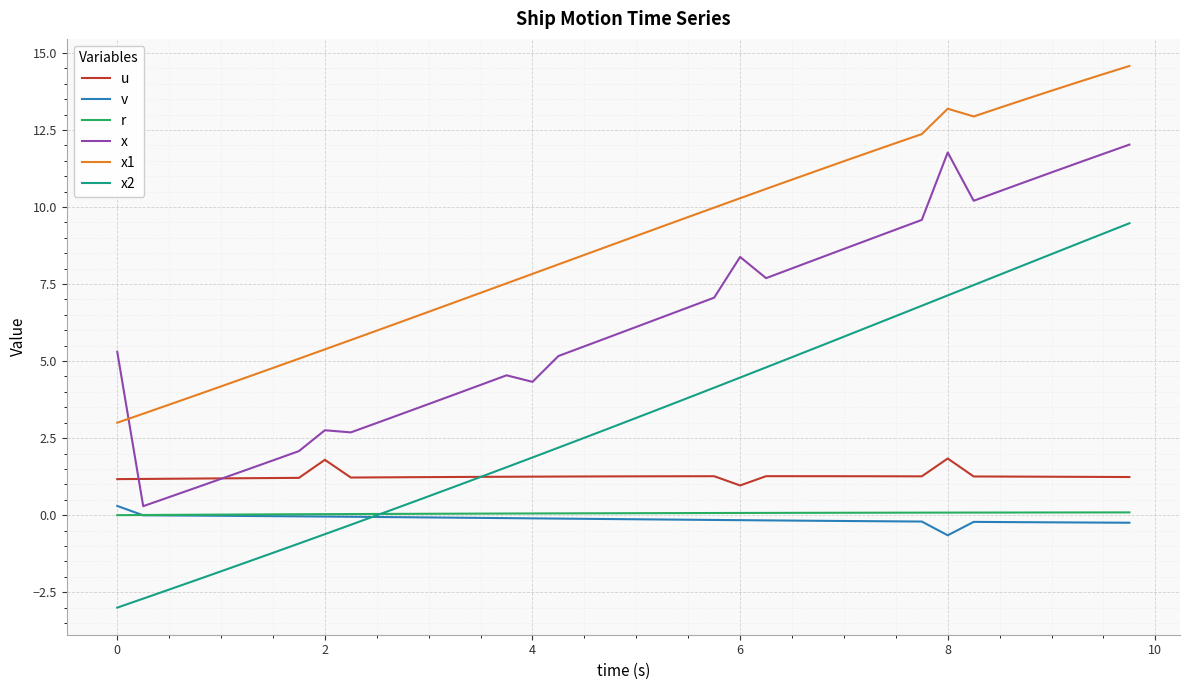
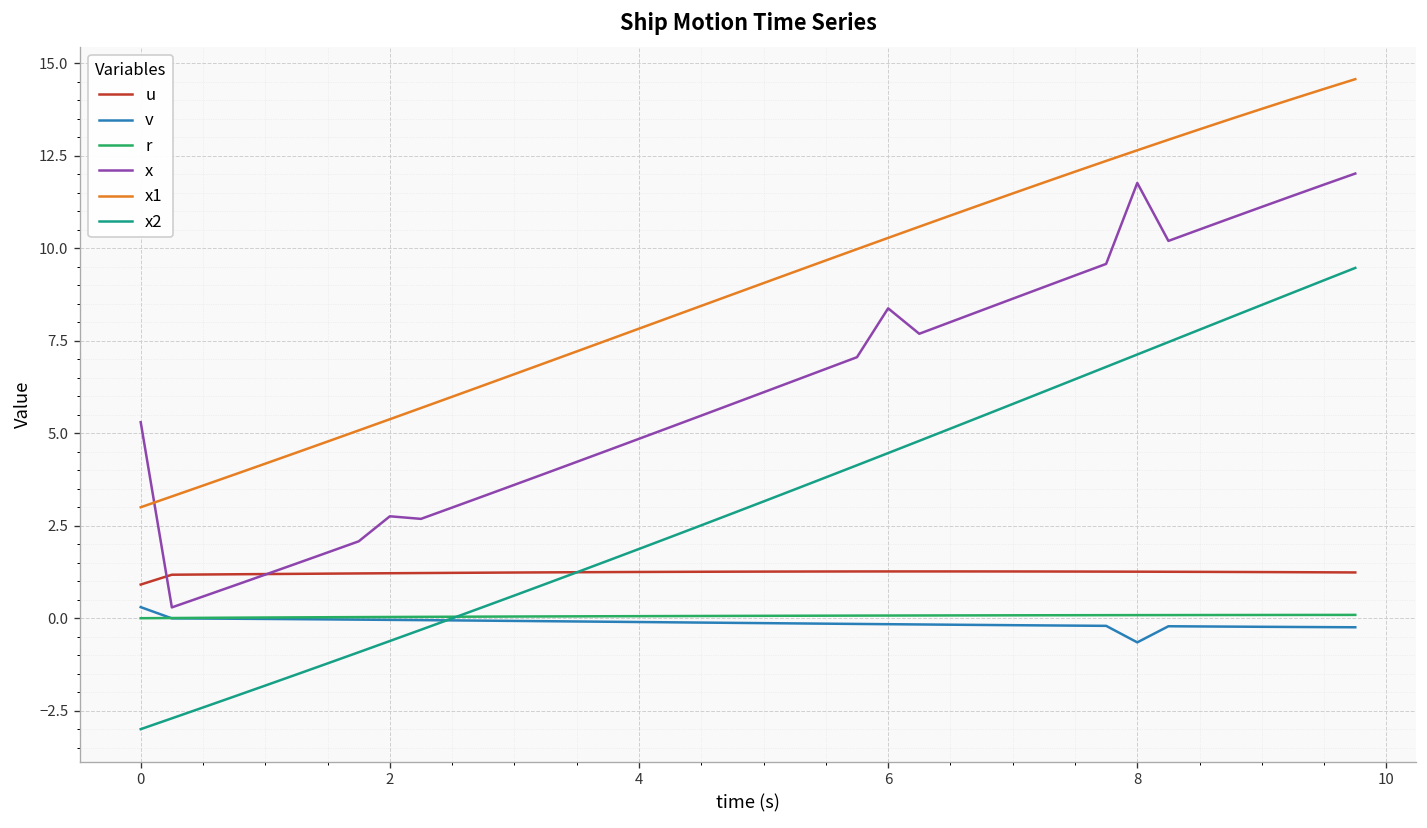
  {
    "u": {
-     "0": 1.2,
-     "2": 1.8,
+     "0": 0.9,
+     "2": 1.2,
      "4": 1.3,
-     "6": 1.0,
-     "8": 1.8
+     "6": 1.3,
+     "8": 1.3
    },
    "v": {
      "0": 0.3,
      "4": -0.1,
      "6": -0.2,
      "8": -0.7
    },
    "x": {
      "0": 5.3,
      "2": 2.8,
-     "4": 4.3,
+     "4": 4.9,
      "6": 8.4,
      "8": 11.8
    },
    "x1": {
      "0": 3.0,
      "2": 5.4,
      "4": 7.8,
      "6": 10.3,
-     "8": 13.2
+     "8": 12.7
    }
  }
